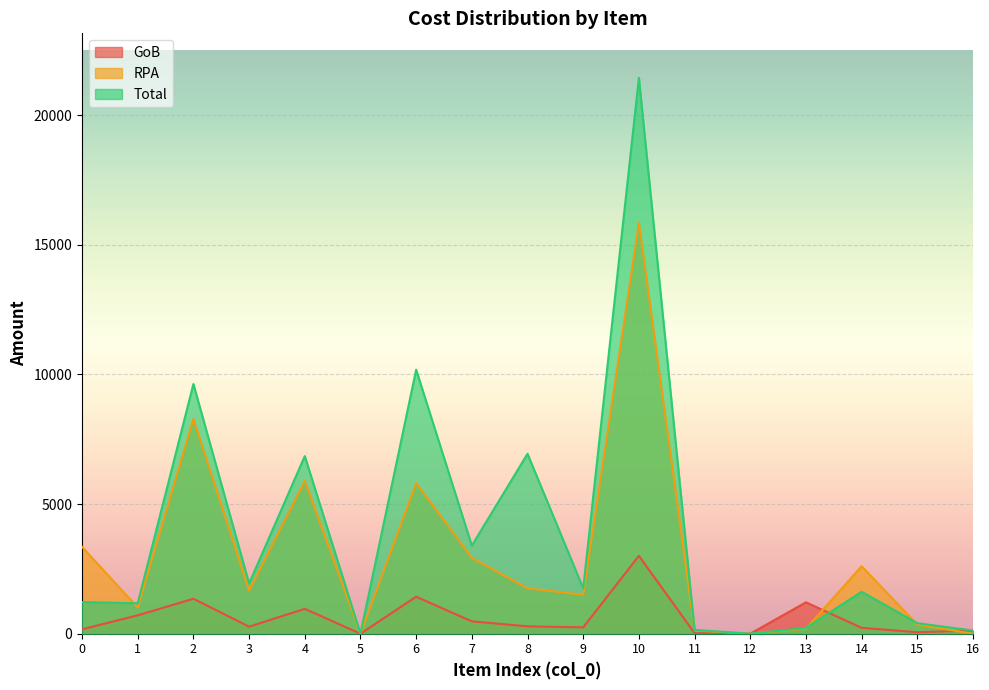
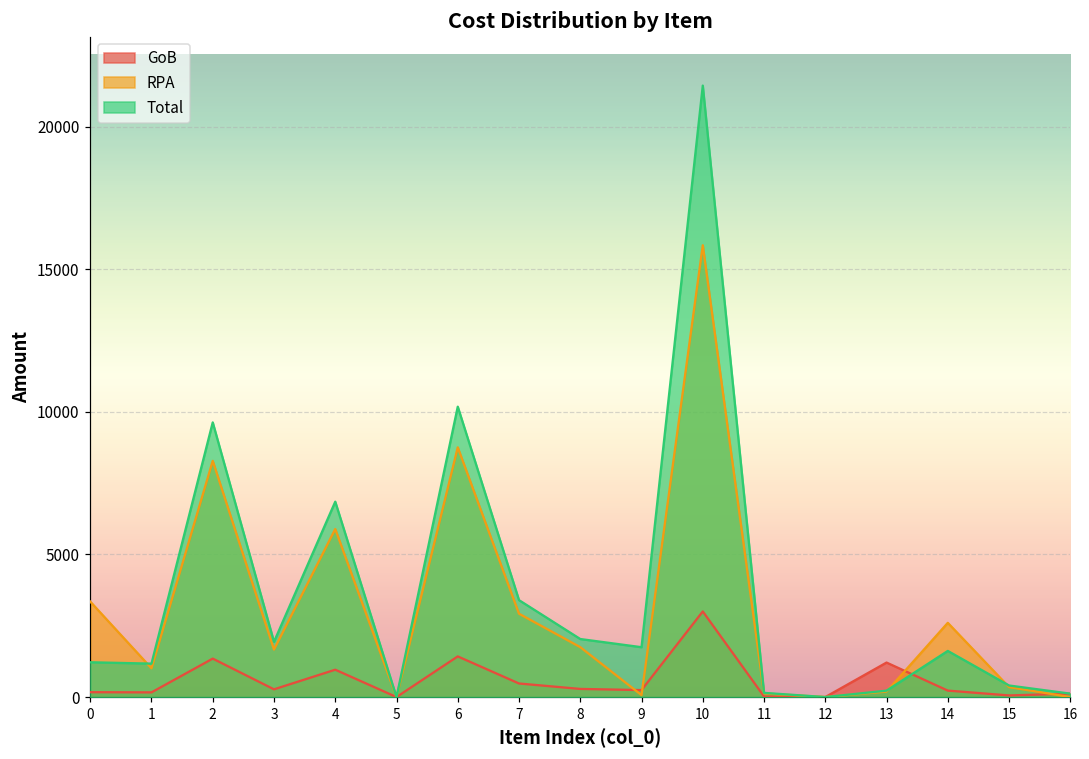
  {
    "GoB": {
      "0": 200,
-     "1": 700,
+     "1": 200,
      "2": 1300,
      "3": 300,
      "4": 1000,
      "6": 1400,
      "7": 500,
      "8": 300,
      "9": 200,
      "10": 3000,
      "11": 0,
      "13": 1200,
      "14": 200,
      "15": 100
    },
    "RPA": {
      "0": 3300,
      "1": 1000,
      "2": 8300,
      "3": 1700,
      "4": 5900,
-     "6": 5800,
+     "6": 8800,
      "7": 2900,
      "8": 1800,
-     "9": 1500,
+     "9": 100,
      "10": 15800,
      "14": 2600,
      "16": 0
    },
    "Total": {
      "0": 1200,
      "1": 1200,
      "2": 9600,
      "3": 1900,
      "4": 6900,
      "6": 10200,
      "7": 3400,
-     "8": 6900,
+     "8": 2000,
      "9": 1700,
      "10": 21400,
      "14": 1600
    }
  }
